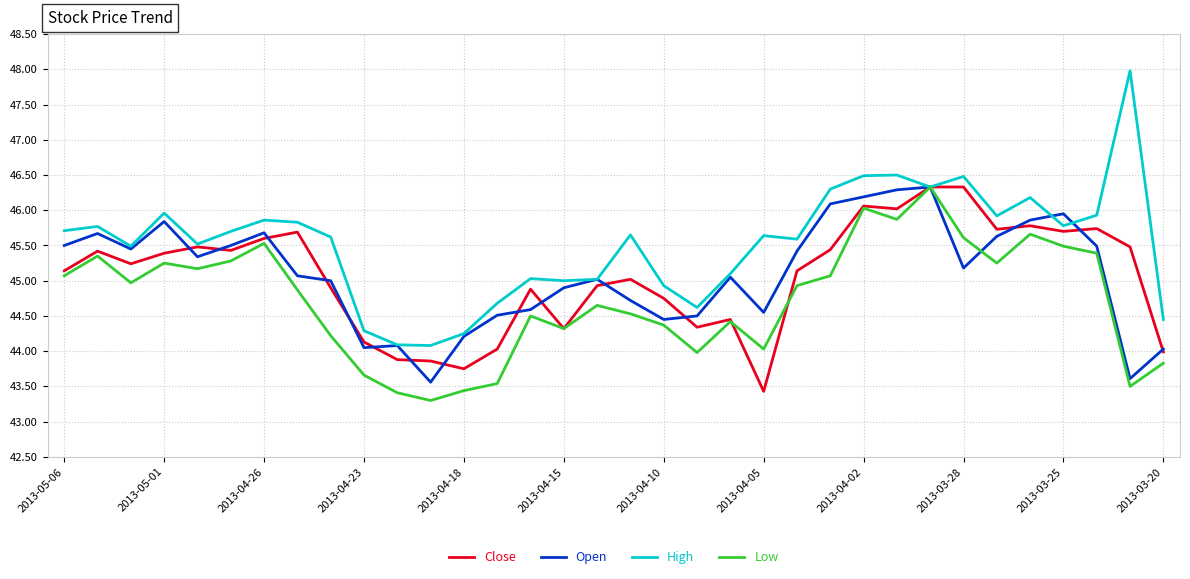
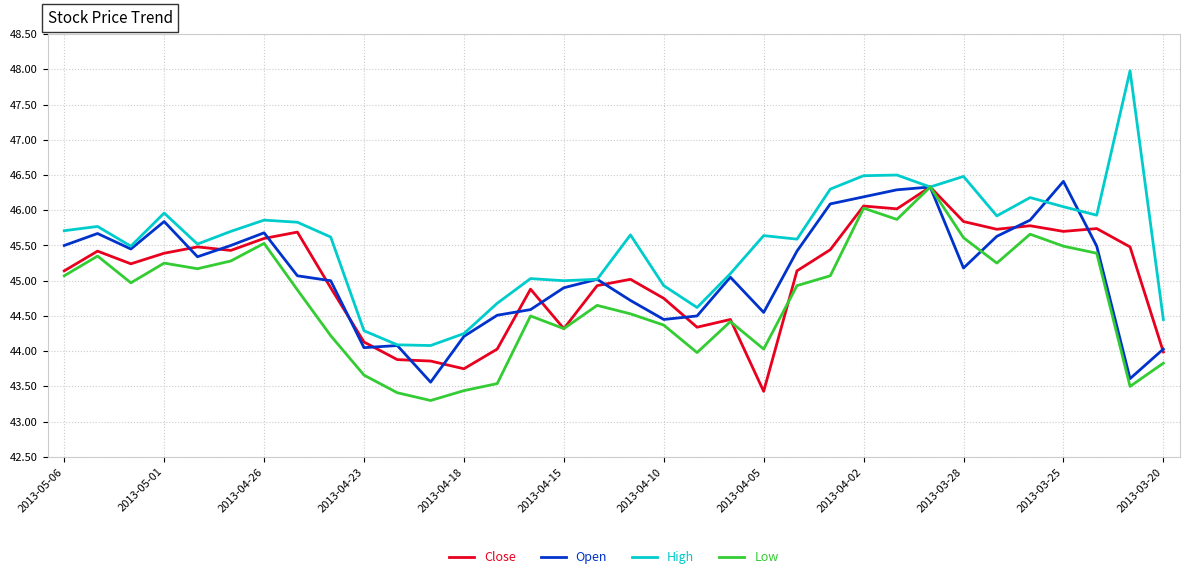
  {
    "Close": {
      "2013-05-06": 45.1,
      "2013-05-01": 45.4,
      "2013-04-26": 45.6,
      "2013-04-23": 44.1,
      "2013-04-18": 43.8,
      "2013-04-10": 44.8,
      "2013-04-05": 43.4,
-     "2013-03-28": 46.3,
+     "2013-03-28": 45.8,
      "2013-03-25": 45.7,
      "2013-03-20": 44.0
    },
    "Open": {
      "2013-05-06": 45.5,
      "2013-05-01": 45.8,
      "2013-04-26": 45.7,
      "2013-04-23": 44.1,
      "2013-04-18": 44.2,
      "2013-04-15": 44.9,
      "2013-04-10": 44.5,
      "2013-04-05": 44.6,
      "2013-04-02": 46.2,
      "2013-03-28": 45.2,
-     "2013-03-25": 46.0,
+     "2013-03-25": 46.4,
      "2013-03-20": 44.0
    },
    "High": {
      "2013-05-06": 45.7,
      "2013-05-01": 46.0,
      "2013-04-26": 45.9,
      "2013-04-23": 44.3,
      "2013-04-18": 44.3,
      "2013-04-15": 45.0,
      "2013-04-10": 44.9,
      "2013-04-05": 45.6,
      "2013-04-02": 46.5,
      "2013-03-28": 46.5,
-     "2013-03-25": 45.8,
+     "2013-03-25": 46.1,
      "2013-03-20": 44.5
    },
    "Low": {
      "2013-05-06": 45.1,
      "2013-05-01": 45.3,
      "2013-04-26": 45.5,
      "2013-04-23": 43.7,
      "2013-04-18": 43.4,
      "2013-04-10": 44.4,
      "2013-04-05": 44.0,
      "2013-03-28": 45.6,
      "2013-03-25": 45.5,
      "2013-03-20": 43.8
    }
  }
